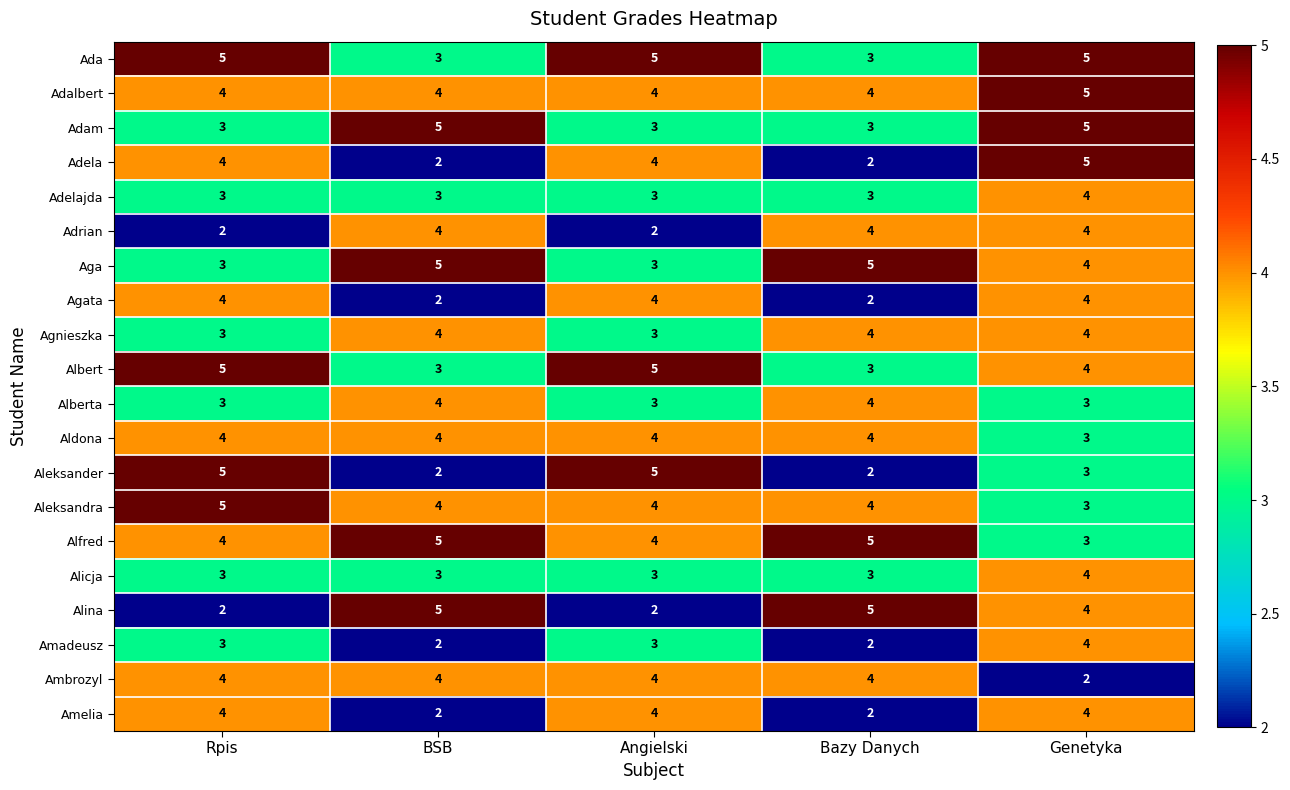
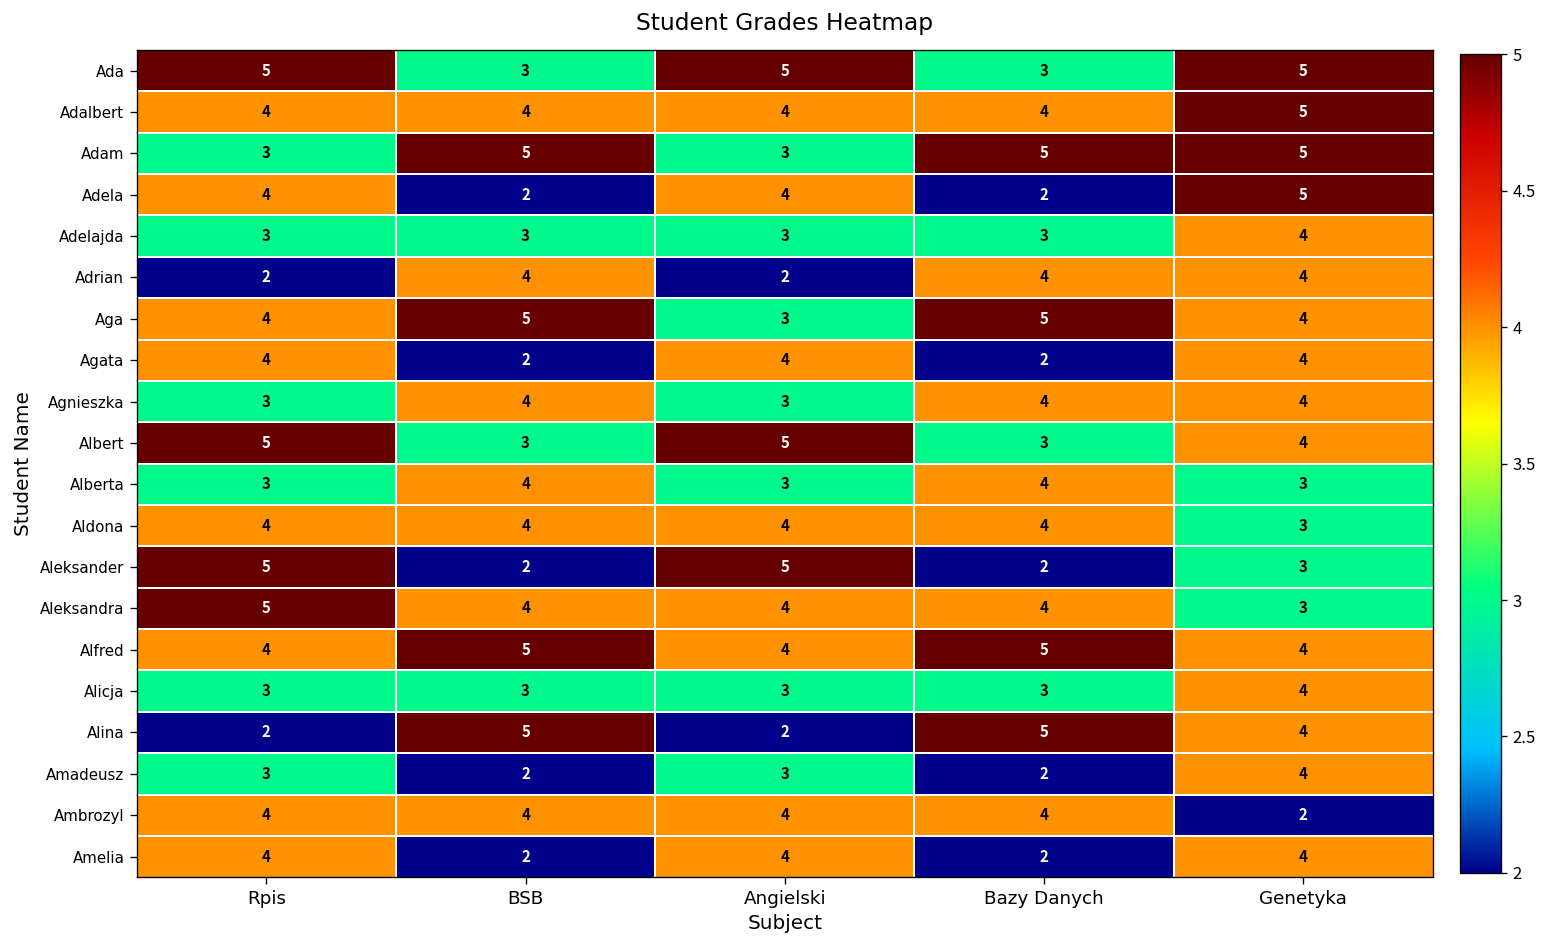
  {
    "Ada": {
      "Rpis": 5,
      "BSB": 3,
      "Angielski": 5,
      "Bazy Danych": 3,
      "Genetyka": 5
    },
    "Adalbert": {
      "Rpis": 4,
      "BSB": 4,
      "Angielski": 4,
      "Bazy Danych": 4,
      "Genetyka": 5
    },
    "Adam": {
      "Rpis": 3,
      "BSB": 5,
      "Angielski": 3,
-     "Bazy Danych": 3,
+     "Bazy Danych": 5,
      "Genetyka": 5
    },
    "Adela": {
      "Rpis": 4,
      "BSB": 2,
      "Angielski": 4,
      "Bazy Danych": 2,
      "Genetyka": 5
    },
    "Adelajda": {
      "Rpis": 3,
      "BSB": 3,
      "Angielski": 3,
      "Bazy Danych": 3,
      "Genetyka": 4
    },
    "Adrian": {
      "Rpis": 2,
      "BSB": 4,
      "Angielski": 2,
      "Bazy Danych": 4,
      "Genetyka": 4
    },
    "Aga": {
-     "Rpis": 3,
+     "Rpis": 4,
      "BSB": 5,
      "Angielski": 3,
      "Bazy Danych": 5,
      "Genetyka": 4
    },
    "Agata": {
      "Rpis": 4,
      "BSB": 2,
      "Angielski": 4,
      "Bazy Danych": 2,
      "Genetyka": 4
    },
    "Agnieszka": {
      "Rpis": 3,
      "BSB": 4,
      "Angielski": 3,
      "Bazy Danych": 4,
      "Genetyka": 4
    },
    "Albert": {
      "Rpis": 5,
      "BSB": 3,
      "Angielski": 5,
      "Bazy Danych": 3,
      "Genetyka": 4
    },
    "Alberta": {
      "Rpis": 3,
      "BSB": 4,
      "Angielski": 3,
      "Bazy Danych": 4,
      "Genetyka": 3
    },
    "Aldona": {
      "Rpis": 4,
      "BSB": 4,
      "Angielski": 4,
      "Bazy Danych": 4,
      "Genetyka": 3
    },
    "Aleksander": {
      "Rpis": 5,
      "BSB": 2,
      "Angielski": 5,
      "Bazy Danych": 2,
      "Genetyka": 3
    },
    "Aleksandra": {
      "Rpis": 5,
      "BSB": 4,
      "Angielski": 4,
      "Bazy Danych": 4,
      "Genetyka": 3
    },
    "Alfred": {
      "Rpis": 4,
      "BSB": 5,
      "Angielski": 4,
      "Bazy Danych": 5,
-     "Genetyka": 3
+     "Genetyka": 4
    },
    "Alicja": {
      "Rpis": 3,
      "BSB": 3,
      "Angielski": 3,
      "Bazy Danych": 3,
      "Genetyka": 4
    },
    "Alina": {
      "Rpis": 2,
      "BSB": 5,
      "Angielski": 2,
      "Bazy Danych": 5,
      "Genetyka": 4
    },
    "Amadeusz": {
      "Rpis": 3,
      "BSB": 2,
      "Angielski": 3,
      "Bazy Danych": 2,
      "Genetyka": 4
    },
    "Ambrozyl": {
      "Rpis": 4,
      "BSB": 4,
      "Angielski": 4,
      "Bazy Danych": 4,
      "Genetyka": 2
    },
    "Amelia": {
      "Rpis": 4,
      "BSB": 2,
      "Angielski": 4,
      "Bazy Danych": 2,
      "Genetyka": 4
    }
  }
